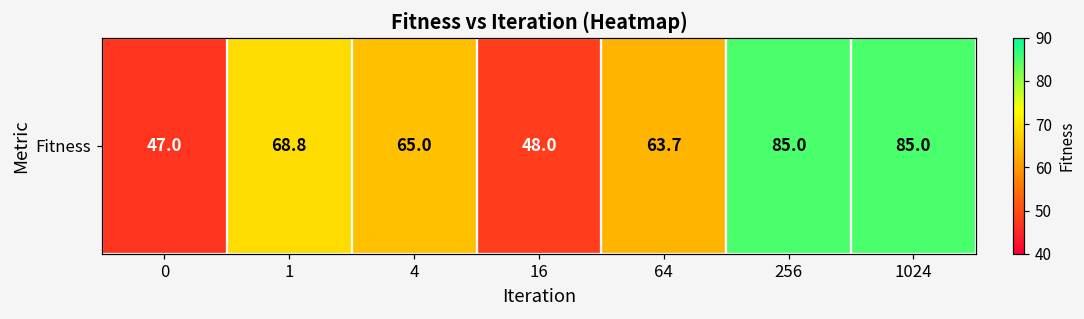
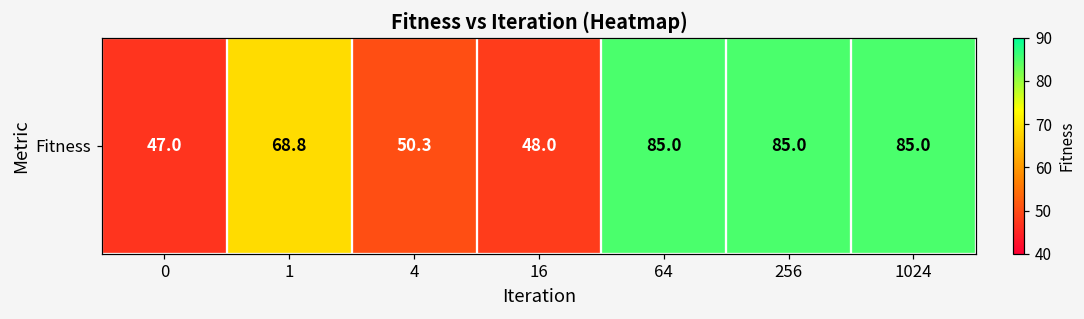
  {
    "Fitness": {
      "0": 47.0,
      "1": 68.8,
-     "4": 65.0,
+     "4": 50.3,
      "16": 48.0,
-     "64": 63.7,
+     "64": 85.0,
      "256": 85.0,
      "1024": 85.0
    }
  }
